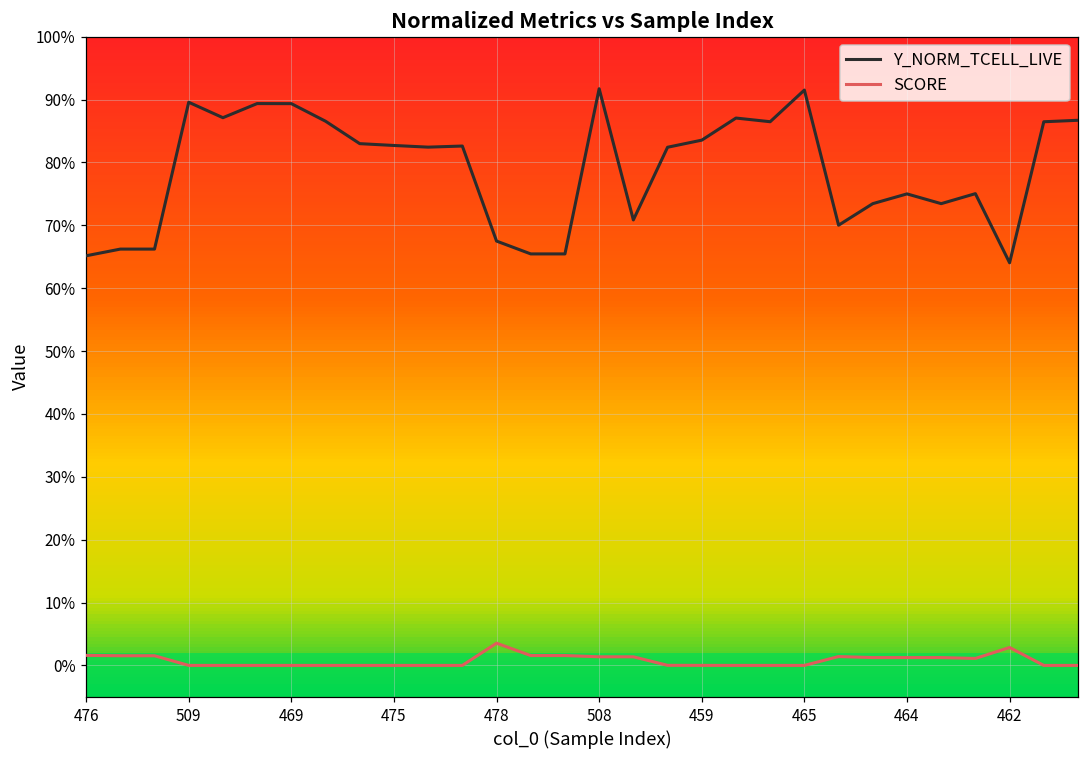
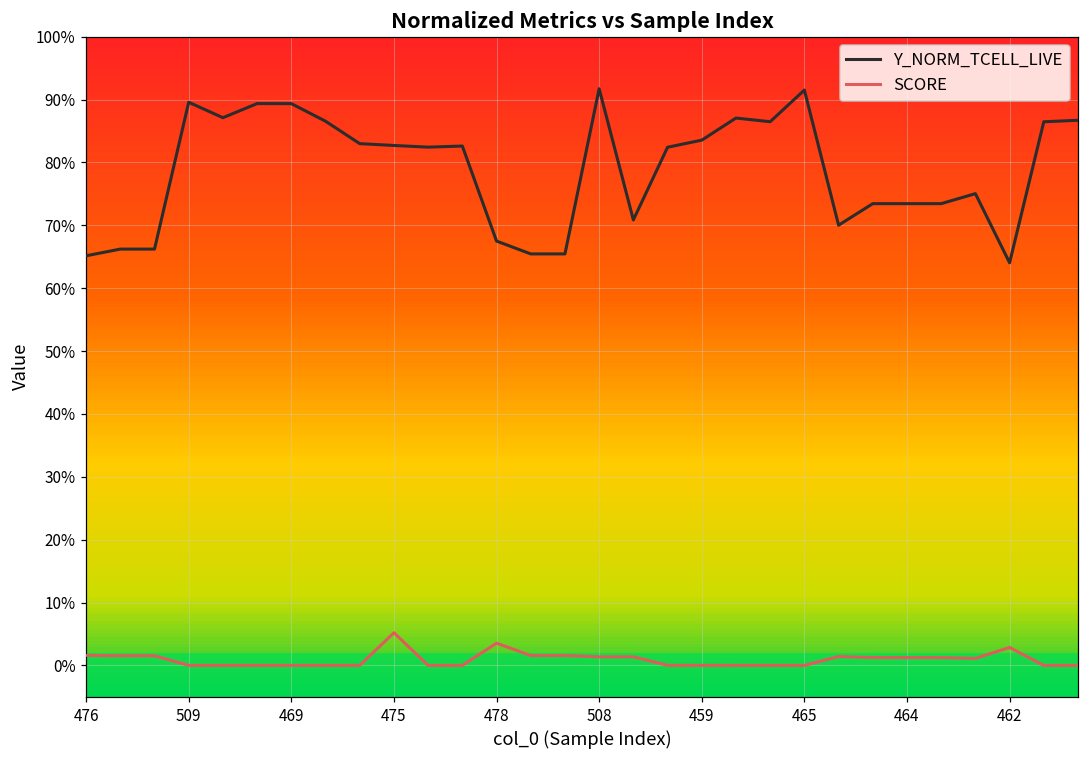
  {
    "Y_NORM_TCELL_LIVE": {
      "509": "90%",
      "469": "89%",
      "475": "83%",
      "478": "67%",
      "508": "92%",
      "459": "84%",
      "465": "92%",
-     "464": "75%",
+     "464": "73%",
      "462": "64%"
    },
    "SCORE": {
      "509": "0%",
      "469": "0%",
-     "475": "0%",
+     "475": "5%",
      "478": "4%",
      "508": "1%",
      "459": "0%",
      "465": "0%",
      "464": "1%",
      "462": "3%"
    }
  }
